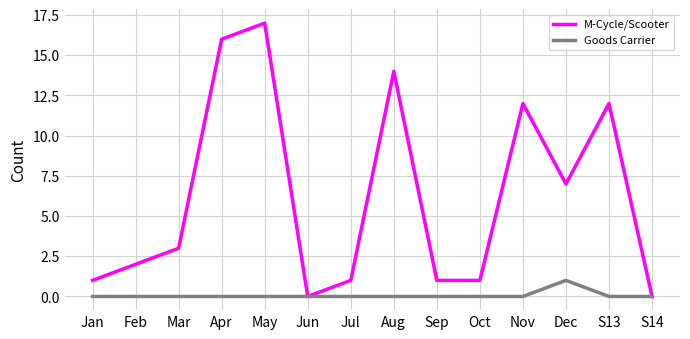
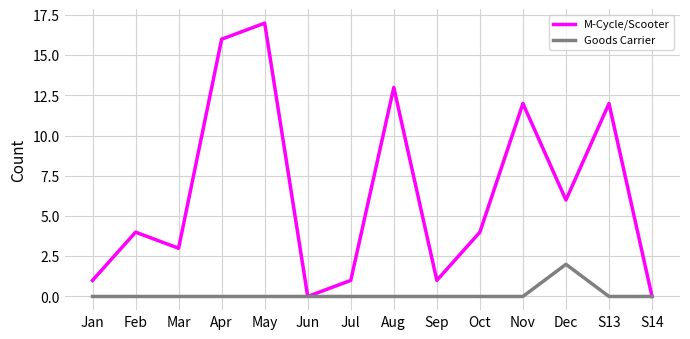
  {
    "M-Cycle/Scooter": {
      "Jan": 1,
-     "Feb": 2,
+     "Feb": 4,
      "Mar": 3,
      "Apr": 16,
      "May": 17,
      "Jul": 1,
-     "Aug": 14,
+     "Aug": 13,
      "Sep": 1,
-     "Oct": 1,
+     "Oct": 4,
      "Nov": 12,
-     "Dec": 7,
+     "Dec": 6,
      "S13": 12
    },
    "Goods Carrier": {
      "Jan": 0,
      "Feb": 0,
      "Mar": 0,
      "Apr": 0,
      "May": 0,
      "Jul": 0,
      "Aug": 0,
      "Sep": 0,
      "Oct": 0,
      "Nov": 0,
-     "Dec": 1,
+     "Dec": 2,
      "S13": 0
    }
  }
